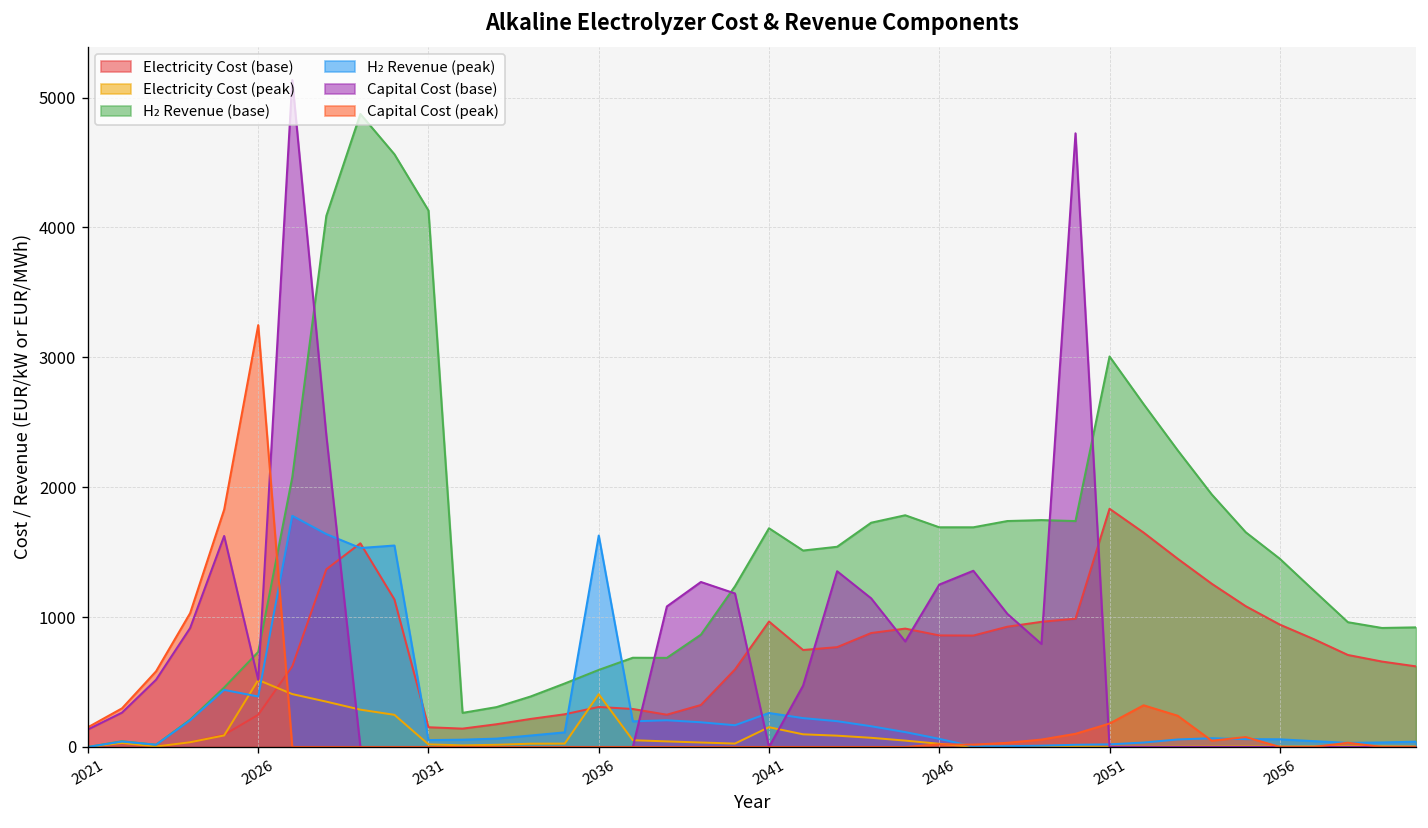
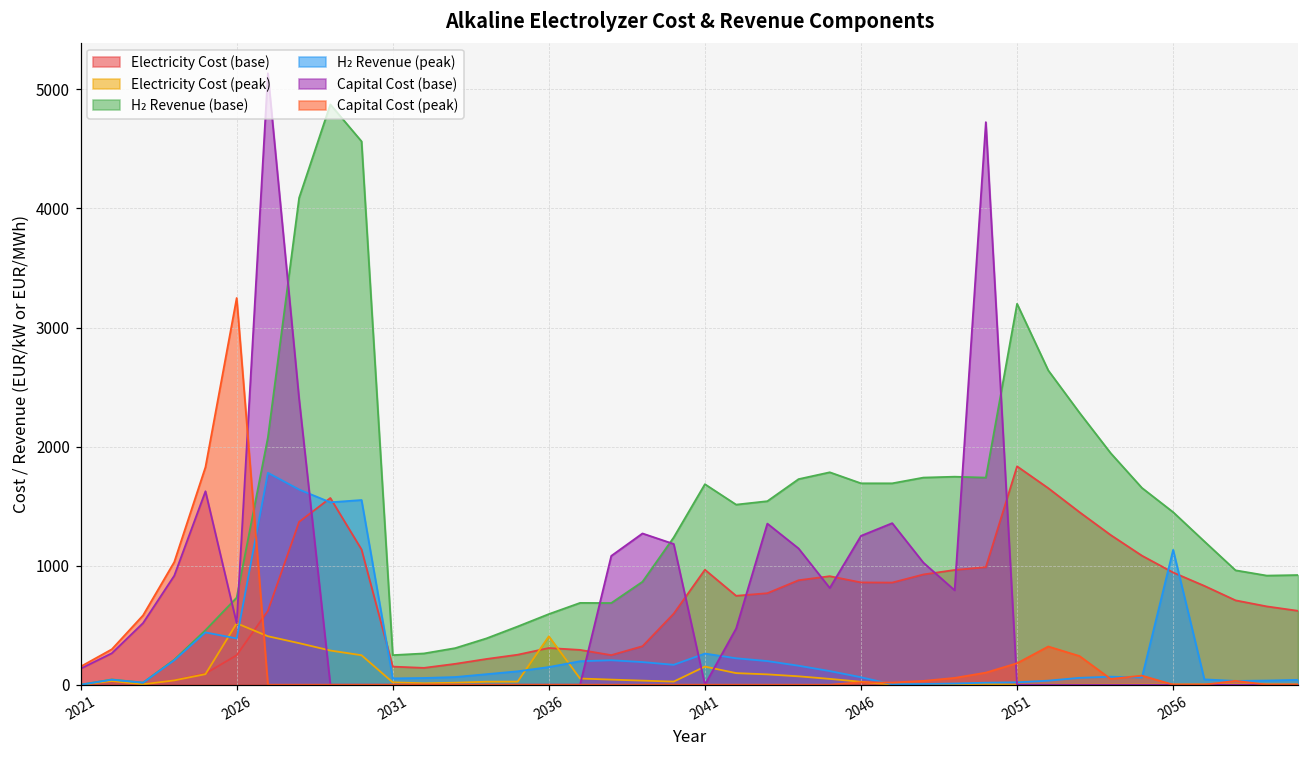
  {
    "Electricity Cost (peak)": {
      "2036": 410,
      "2041": 150
    },
    "H₂ Revenue (base)": {
      "2026": 730,
-     "2031": 4130,
+     "2031": 250,
      "2036": 590,
      "2041": 1680,
      "2046": 1690,
-     "2051": 3010,
+     "2051": 3200,
      "2056": 1450
    },
    "H₂ Revenue (peak)": {
      "2026": 390,
      "2031": 50,
-     "2036": 1630,
+     "2036": 150,
      "2041": 260,
      "2046": 60,
-     "2056": 60
+     "2056": 1130
    },
    "Capital Cost (base)": {
      "2046": 1250
    }
  }
